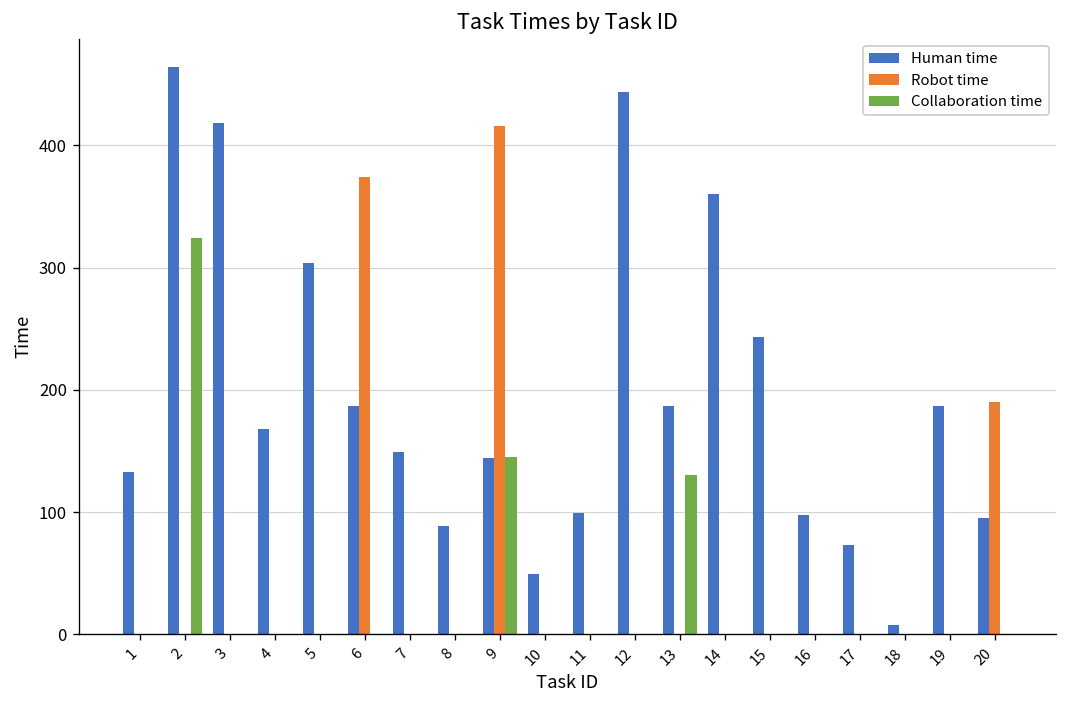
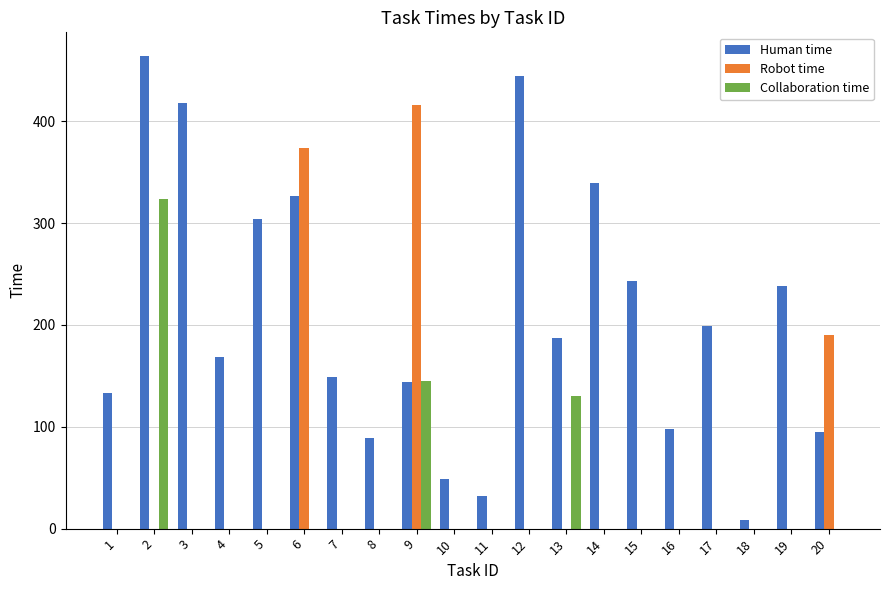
  {
    "Human time": {
      "1": 133,
      "2": 464,
      "3": 418,
      "4": 168,
      "5": 304,
-     "6": 187,
+     "6": 327,
      "7": 149,
      "8": 89,
      "9": 144,
      "10": 49,
-     "11": 99,
+     "11": 32,
      "12": 444,
      "13": 187,
-     "14": 360,
+     "14": 339,
      "15": 243,
      "16": 98,
-     "17": 73,
+     "17": 199,
      "18": 8,
-     "19": 187,
+     "19": 238,
      "20": 95
    },
    "Robot time": {
      "1": 0,
      "2": 0,
      "3": 0,
      "4": 0,
      "5": 0,
      "6": 374,
      "7": 0,
      "8": 0,
      "9": 416,
      "10": 0,
      "11": 0,
      "12": 0,
      "13": 0,
      "14": 0,
      "15": 0,
      "16": 0,
      "17": 0,
      "18": 0,
      "19": 0,
      "20": 190
    },
    "Collaboration time": {
      "1": 0,
      "2": 324,
      "3": 0,
      "4": 0,
      "5": 0,
      "6": 0,
      "7": 0,
      "8": 0,
      "9": 145,
      "10": 0,
      "11": 0,
      "12": 0,
      "13": 130,
      "14": 0,
      "15": 0,
      "16": 0,
      "17": 0,
      "18": 0,
      "19": 0,
      "20": 0
    }
  }
